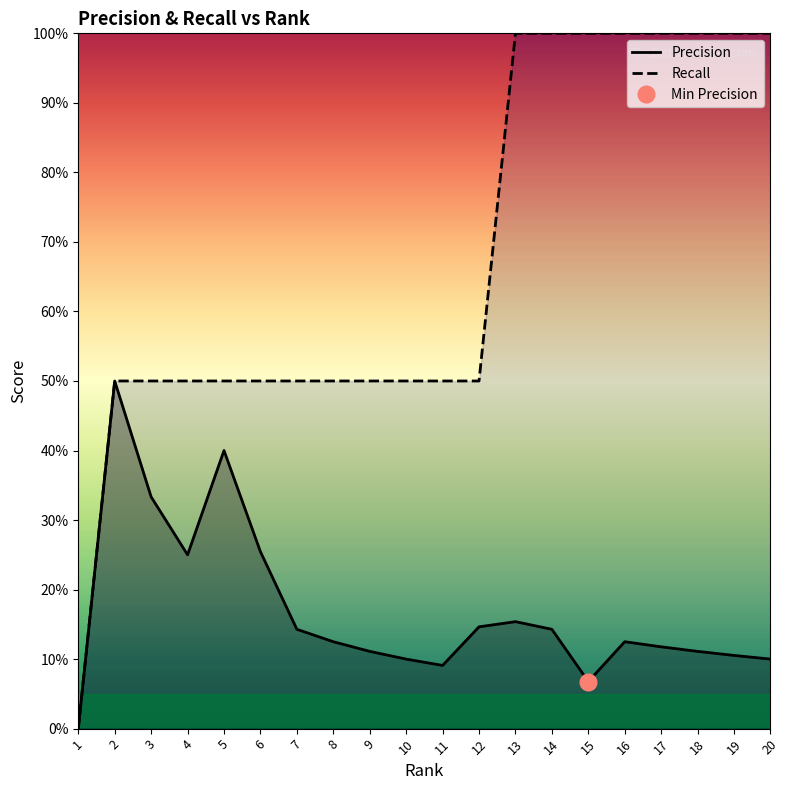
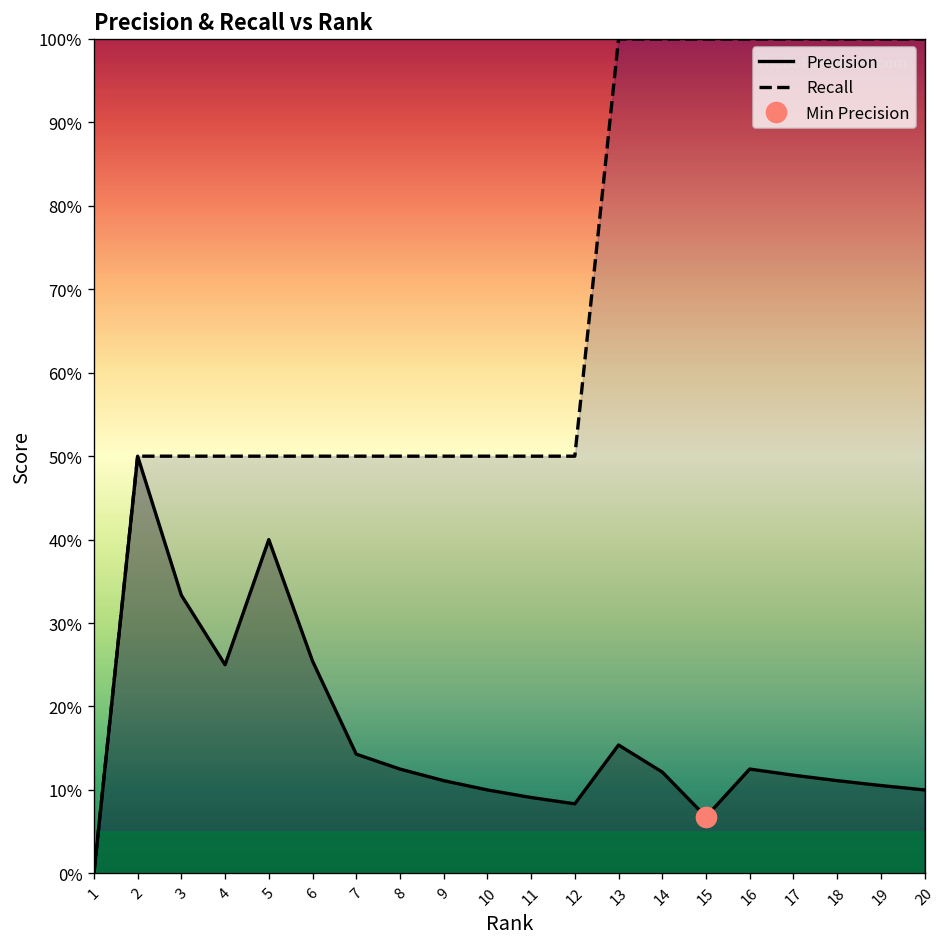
  {
    "Precision": {
      "3": "33%",
      "4": "25%",
      "5": "40%",
      "6": "25%",
      "7": "14%",
      "8": "13%",
      "9": "11%",
      "10": "10%",
      "11": "9%",
-     "12": "15%",
+     "12": "8%",
      "13": "15%",
-     "14": "14%",
+     "14": "12%",
      "16": "13%",
      "17": "12%",
      "18": "11%",
      "19": "11%",
      "20": "10%"
    }
  }
